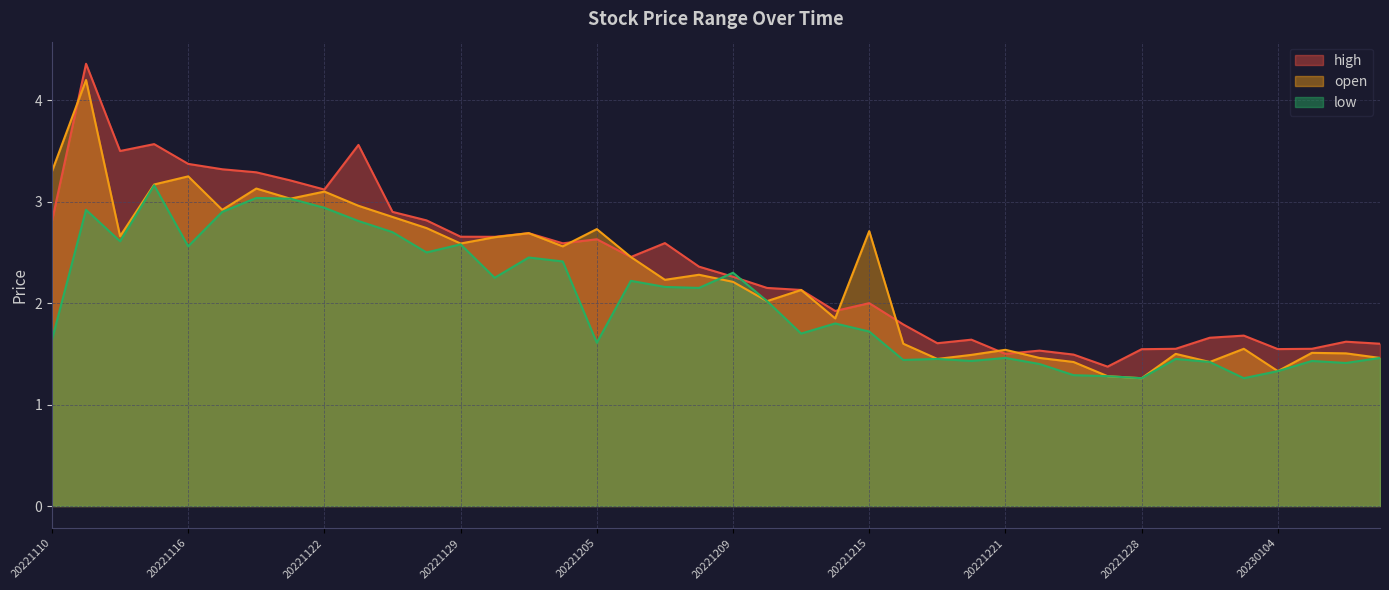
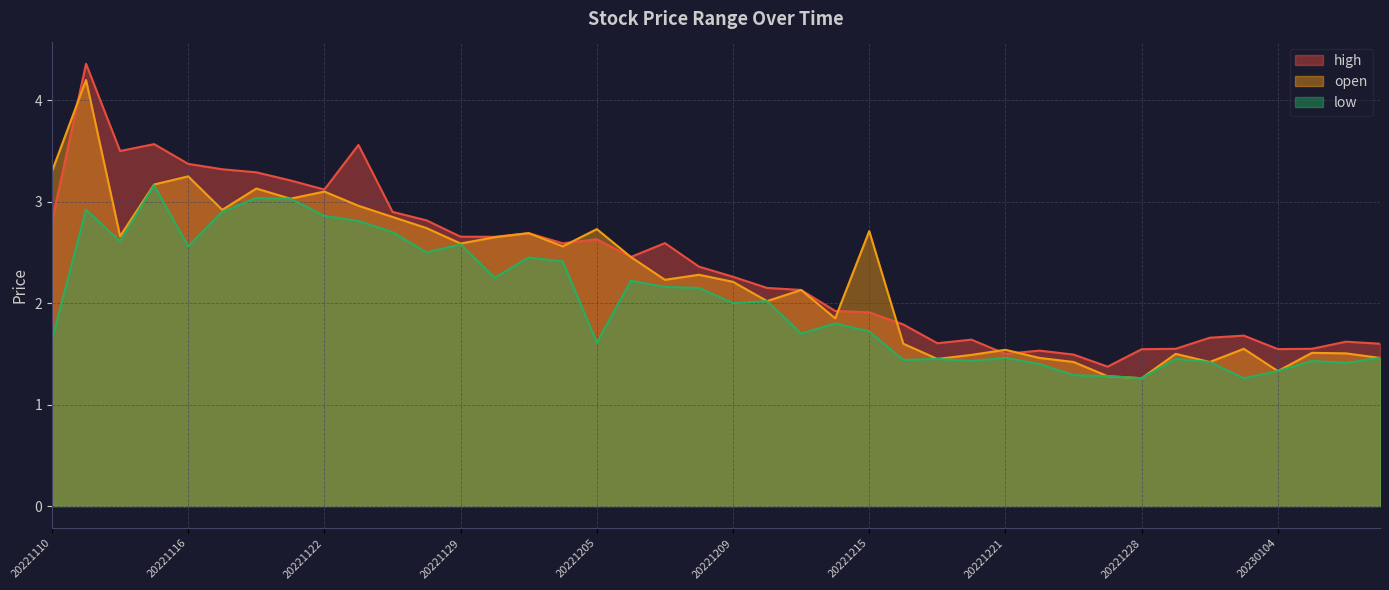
  {
    "high": {
      "20221110": 2.81,
      "20221116": 3.37,
      "20221129": 2.66,
      "20221205": 2.63,
      "20221209": 2.26,
-     "20221215": 2.00,
+     "20221215": 1.91,
      "20221221": 1.50,
      "20221228": 1.55,
      "20230104": 1.55
    },
    "open": {
      "20221110": 3.30,
      "20221116": 3.25,
      "20221205": 2.73,
      "20221209": 2.21,
      "20221215": 2.71,
      "20221221": 1.54
    },
    "low": {
      "20221110": 1.64,
      "20221116": 2.56,
-     "20221122": 2.94,
+     "20221122": 2.86,
      "20221205": 1.61,
-     "20221209": 2.3,
+     "20221209": 2.0,
      "20221215": 1.72,
      "20221221": 1.46
    }
  }
